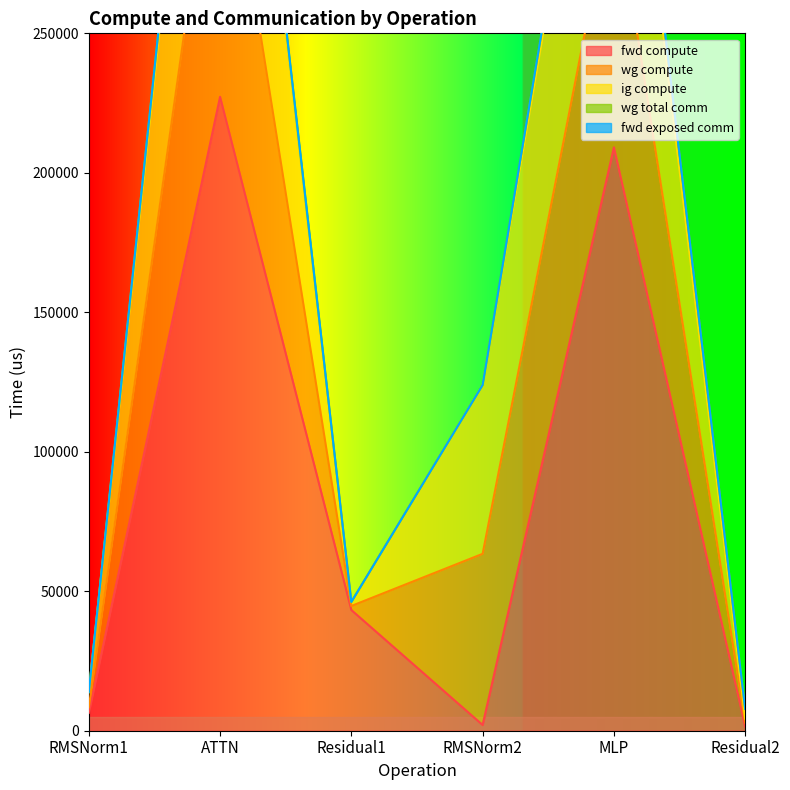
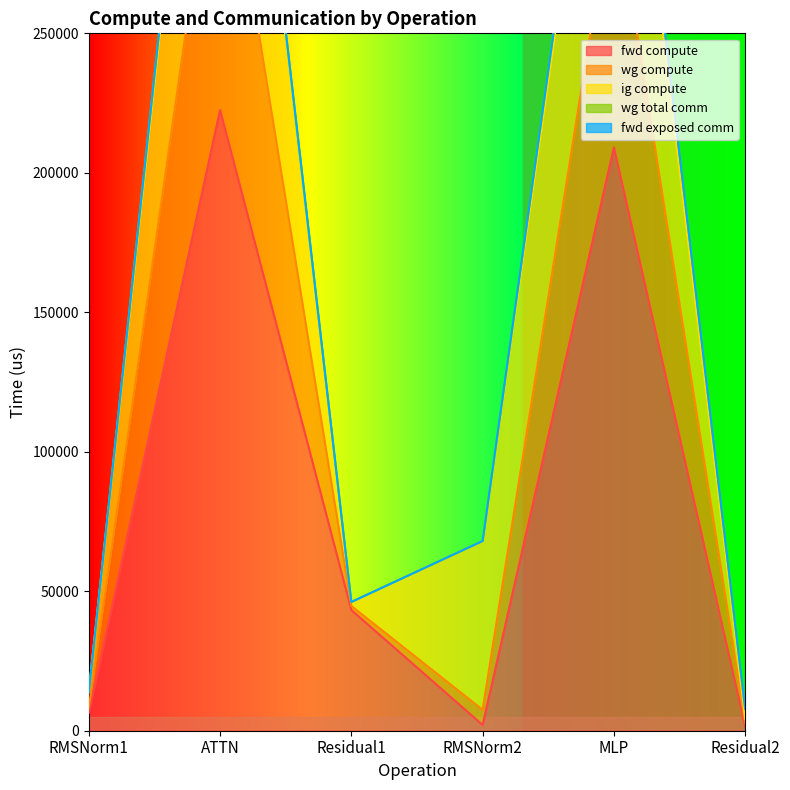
  {
    "fwd compute": {
      "RMSNorm1": 6000,
-     "ATTN": 227000,
+     "ATTN": 223000,
      "Residual1": 43000,
      "MLP": 209000
    },
    "wg compute": {
      "RMSNorm1": 2000,
      "Residual1": 1000,
-     "RMSNorm2": 61000
+     "RMSNorm2": 5000
    }
  }
